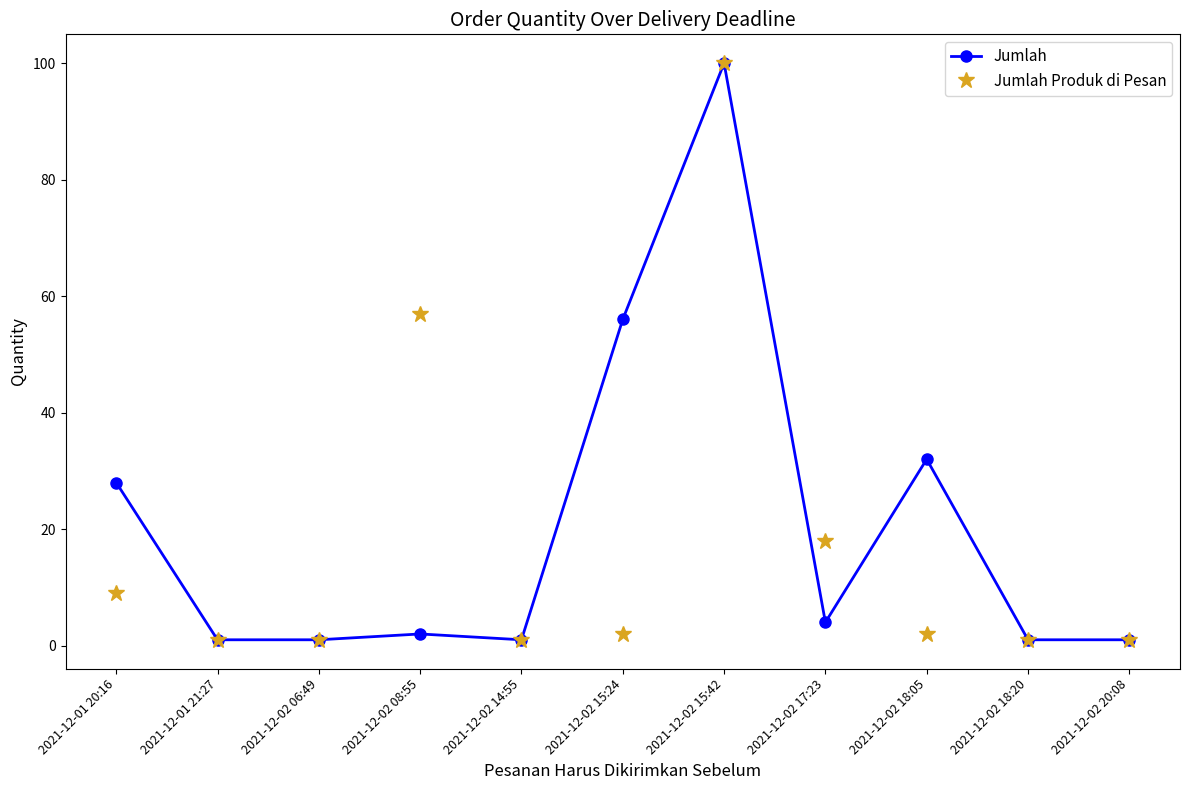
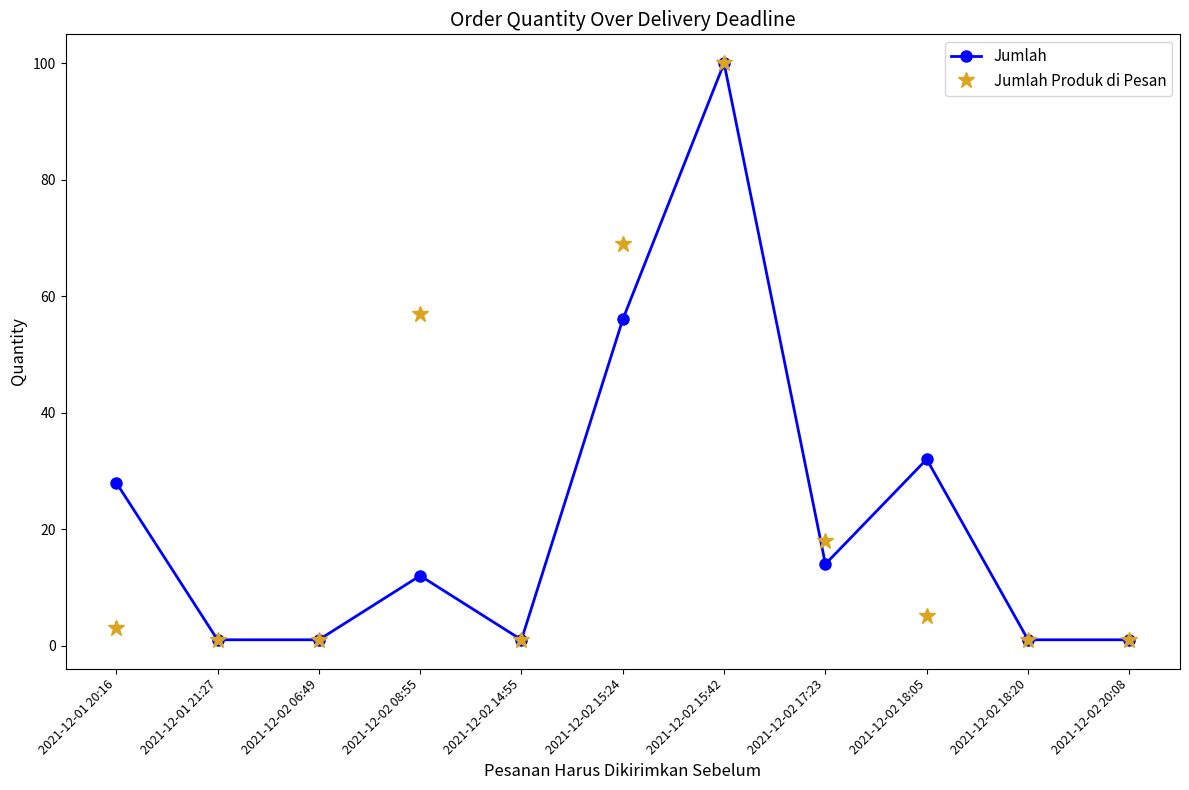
  {
    "Jumlah": {
      "2021-12-01 20:16": 28,
-     "2021-12-02 08:55": 2,
+     "2021-12-02 08:55": 12,
      "2021-12-02 15:24": 56,
-     "2021-12-02 17:23": 4,
+     "2021-12-02 17:23": 14,
      "2021-12-02 18:05": 32
    },
    "Jumlah Produk di Pesan": {
-     "2021-12-01 20:16": 9,
+     "2021-12-01 20:16": 3,
      "2021-12-02 08:55": 57,
-     "2021-12-02 15:24": 2,
+     "2021-12-02 15:24": 69,
      "2021-12-02 17:23": 18,
-     "2021-12-02 18:05": 2
+     "2021-12-02 18:05": 5
    }
  }
